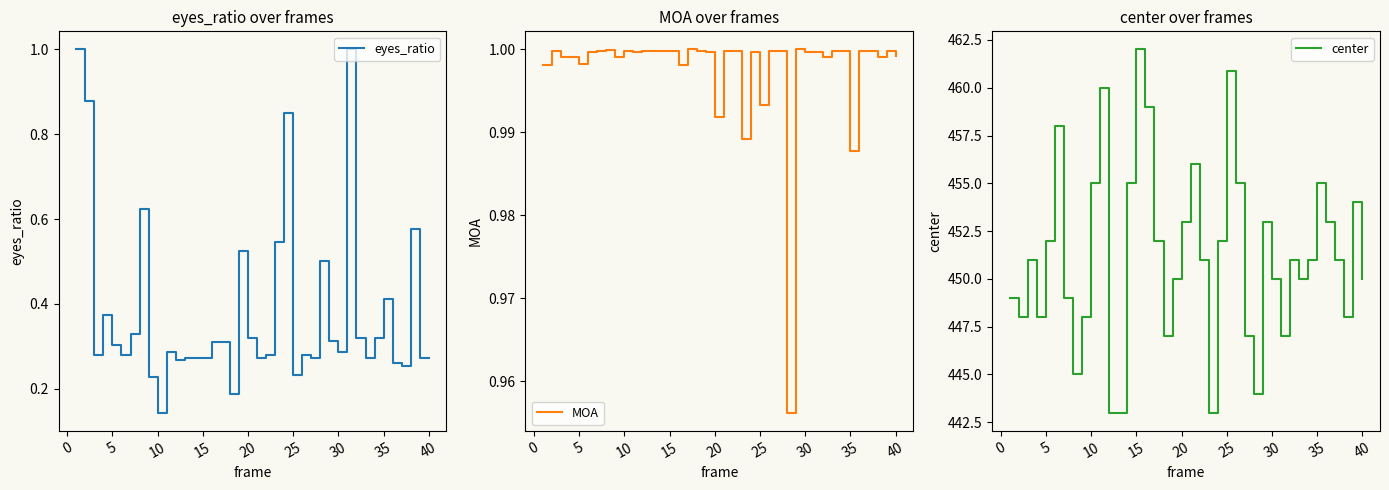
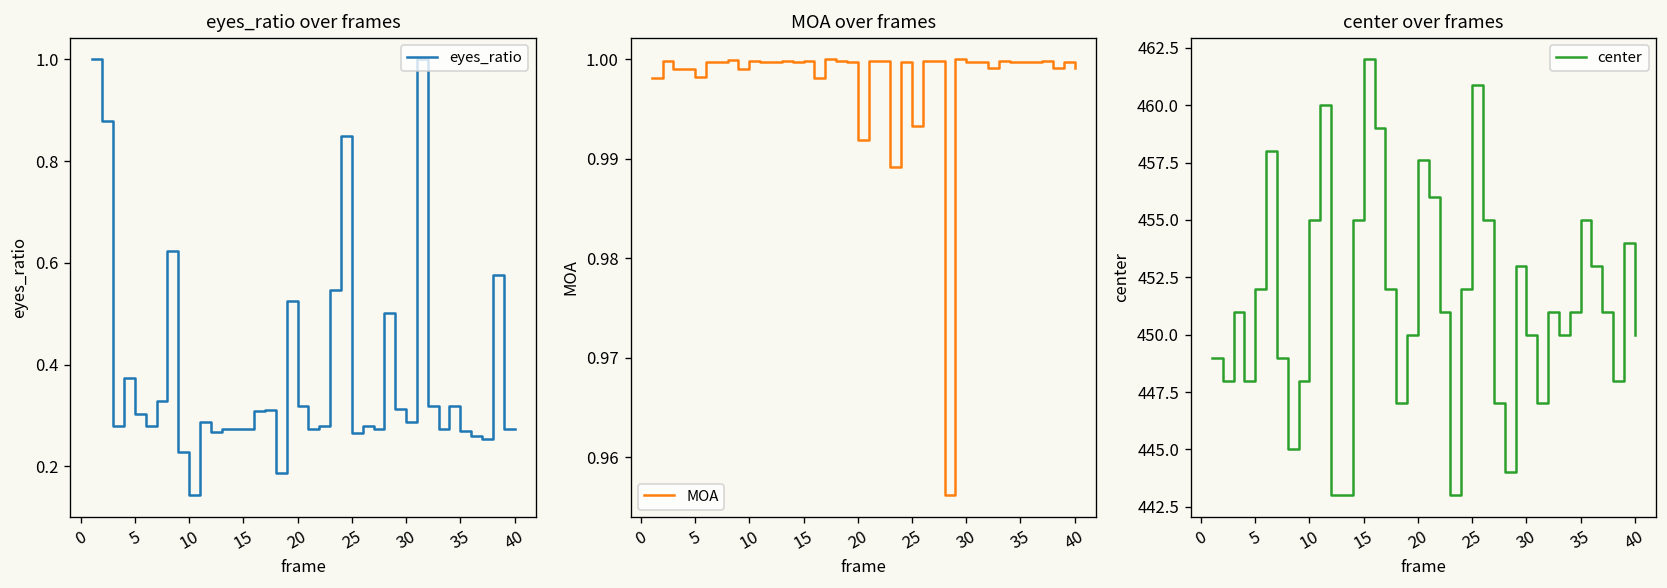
  {
    "eyes_ratio over frames": {
      "5": 0.30,
      "10": 0.14,
      "15": 0.27,
      "20": 0.32,
-     "25": 0.23,
+     "25": 0.27,
      "30": 0.29,
-     "35": 0.41,
+     "35": 0.27,
      "40": 0.27
    },
    "MOA over frames": {
      "5": 0.998,
      "10": 1.000,
      "15": 1.000,
      "20": 0.992,
      "25": 0.993,
      "30": 1.000,
-     "35": 0.988,
+     "35": 1.000,
      "40": 0.999
    },
    "center over frames": {
      "5": 452.0,
      "10": 455.0,
      "15": 462.0,
-     "20": 453.0,
+     "20": 457.6,
      "25": 460.9,
      "30": 450.0,
      "35": 455.0,
      "40": 450.0
    }
  }
